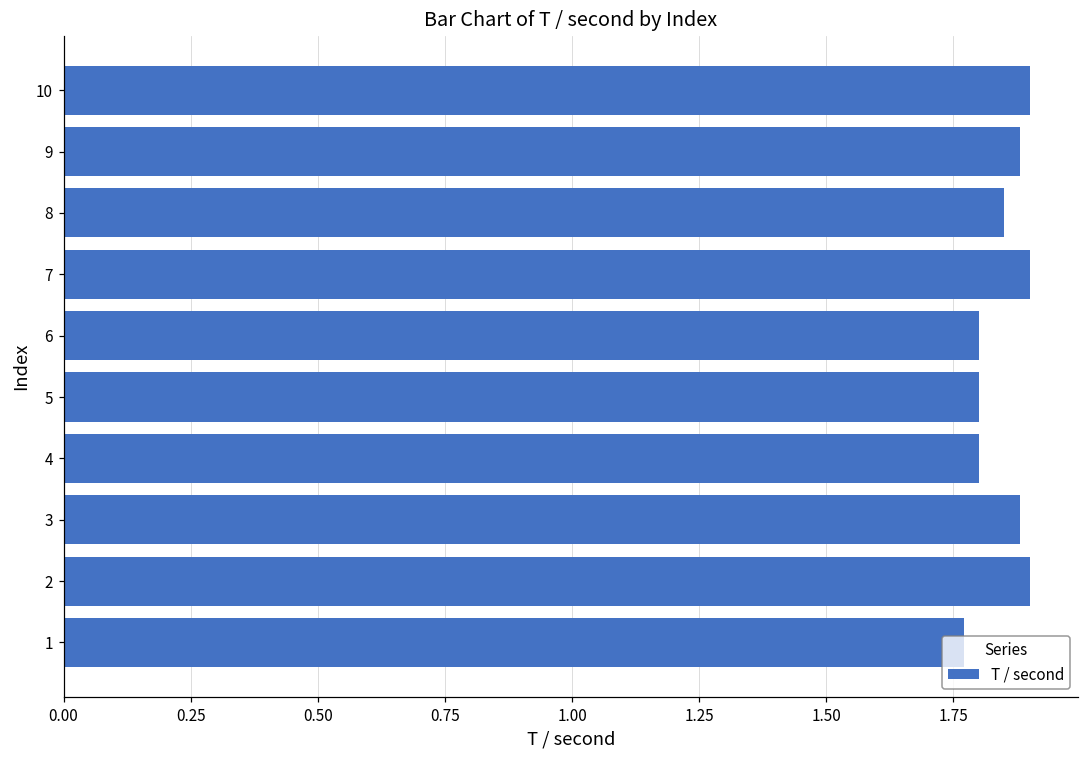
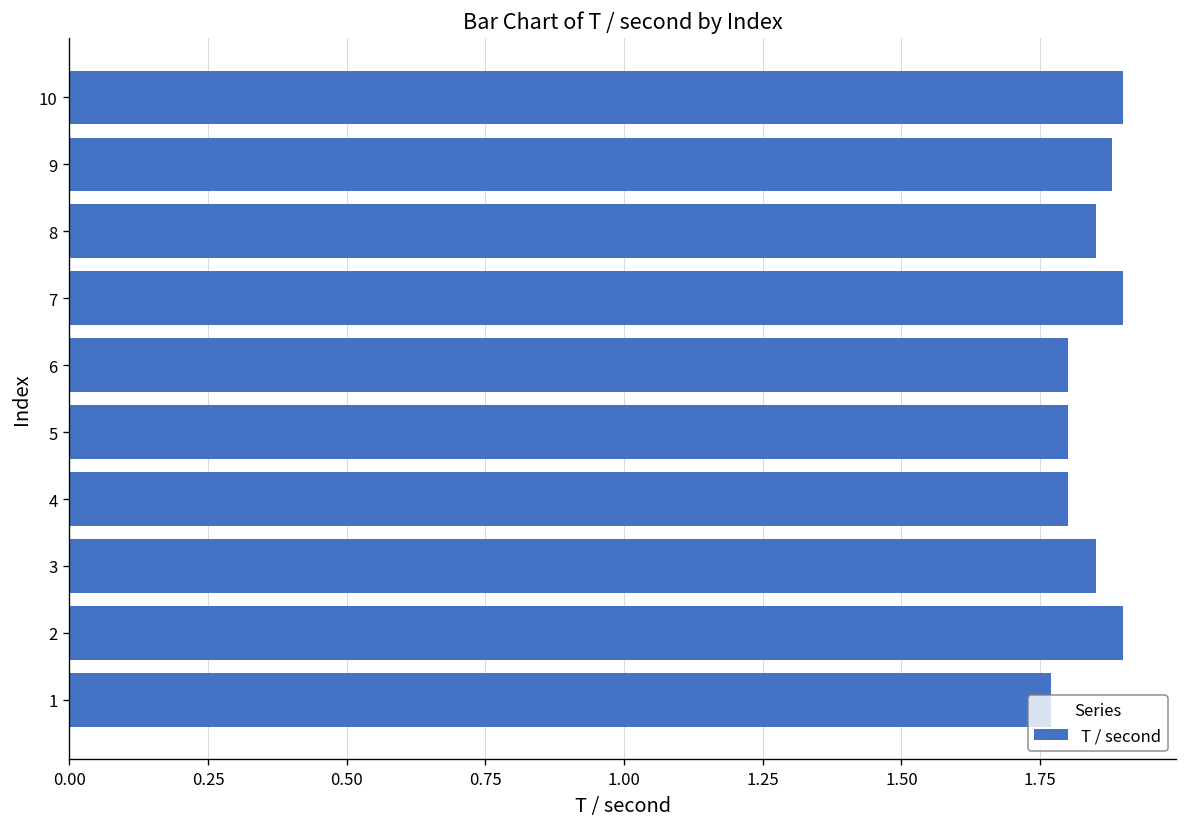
  {
    "10": 1.90,
    "9": 1.88,
    "8": 1.85,
    "7": 1.90,
    "6": 1.80,
    "5": 1.80,
    "4": 1.80,
-   "3": 1.88,
+   "3": 1.85,
    "2": 1.90
  }
